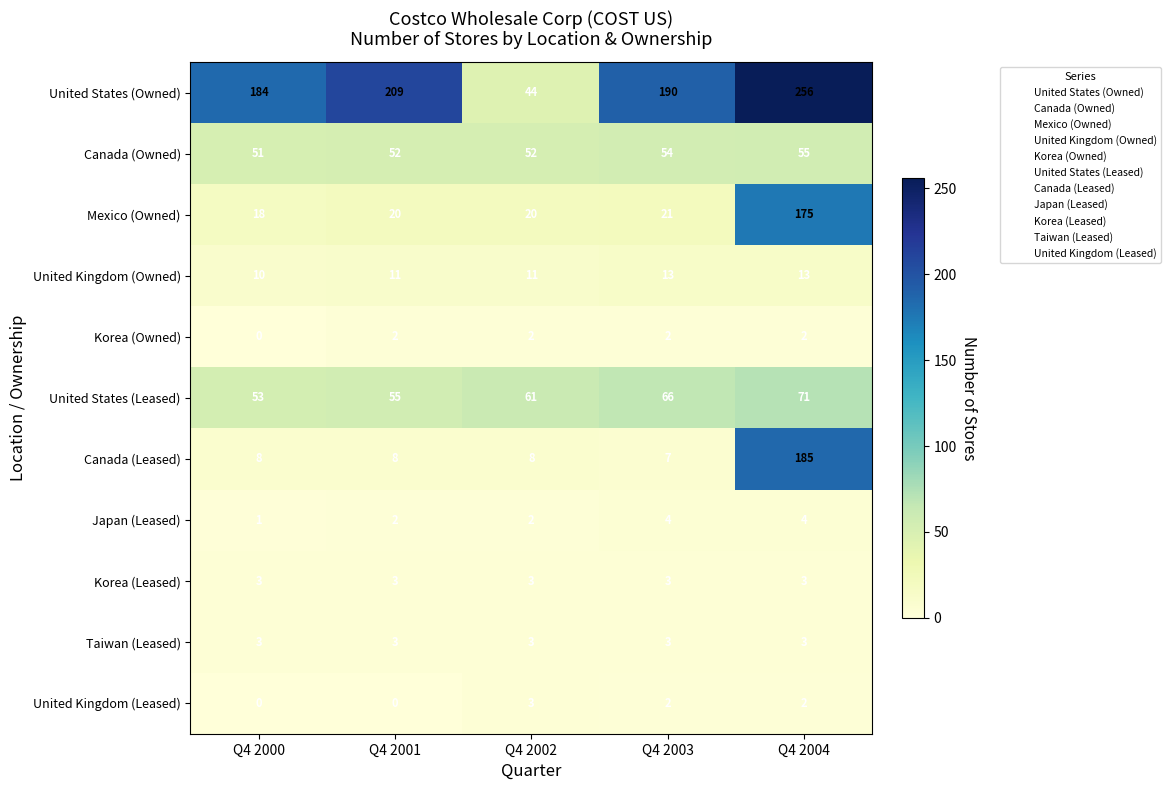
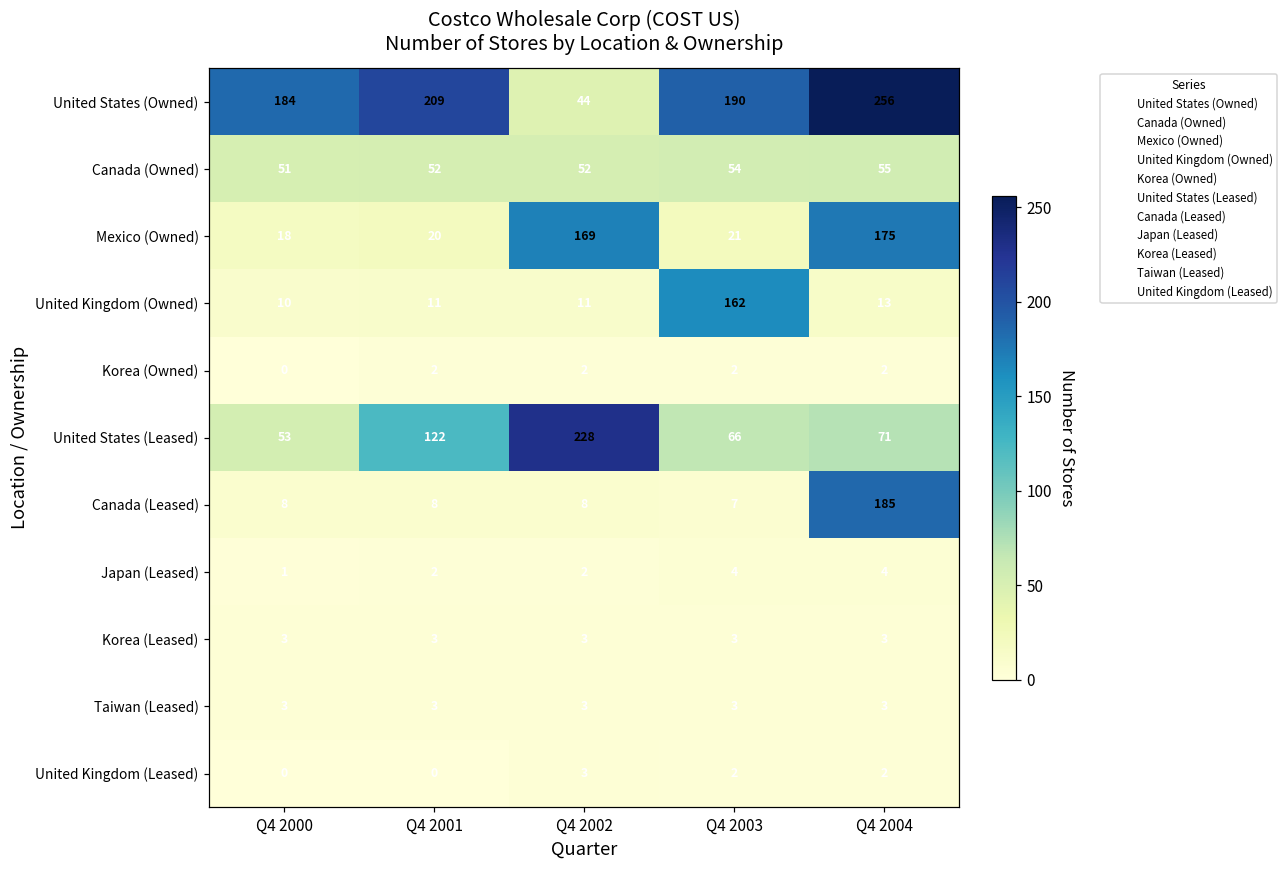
  {
    "United States (Owned)": {
      "Q4 2000": 184,
      "Q4 2001": 209,
      "Q4 2002": 44,
      "Q4 2003": 190,
      "Q4 2004": 256
    },
    "Canada (Owned)": {
      "Q4 2000": 51,
      "Q4 2001": 52,
      "Q4 2002": 52,
      "Q4 2003": 54,
      "Q4 2004": 55
    },
    "Mexico (Owned)": {
      "Q4 2000": 18,
      "Q4 2001": 20,
-     "Q4 2002": 20,
+     "Q4 2002": 169,
      "Q4 2003": 21,
      "Q4 2004": 175
    },
    "United Kingdom (Owned)": {
      "Q4 2000": 10,
      "Q4 2001": 11,
      "Q4 2002": 11,
-     "Q4 2003": 13,
+     "Q4 2003": 162,
      "Q4 2004": 13
    },
    "United States (Leased)": {
      "Q4 2000": 53,
-     "Q4 2001": 55,
-     "Q4 2002": 61,
+     "Q4 2001": 122,
+     "Q4 2002": 228,
      "Q4 2003": 66,
      "Q4 2004": 71
    },
    "Canada (Leased)": {
      "Q4 2000": 8,
      "Q4 2001": 8,
      "Q4 2002": 8,
      "Q4 2004": 185
    }
  }
